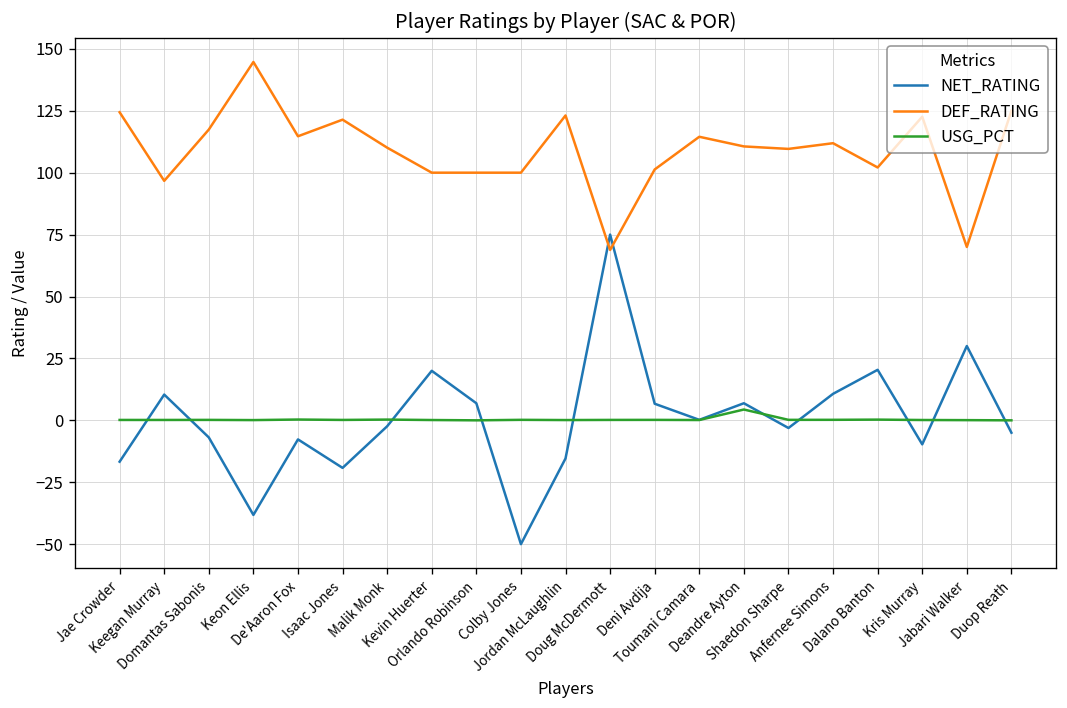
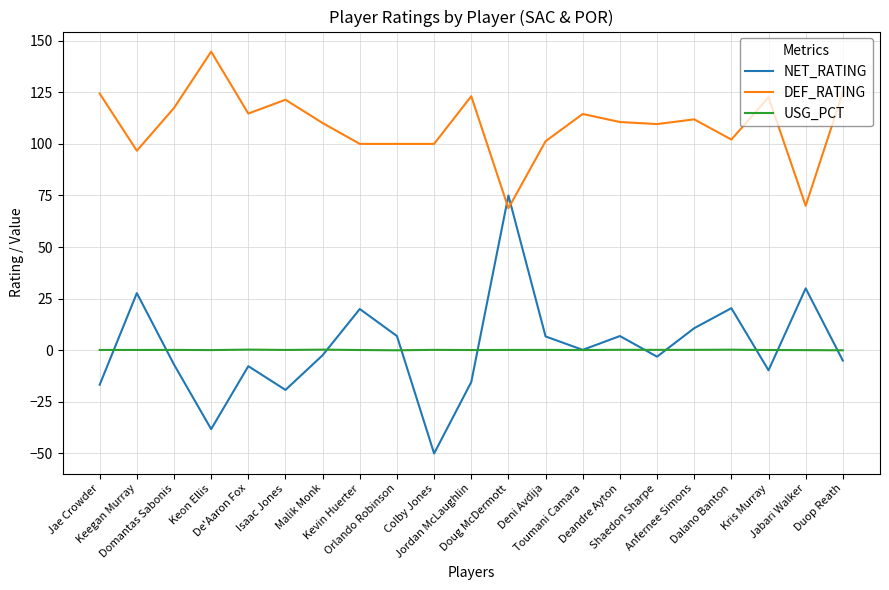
  {
    "NET_RATING": {
      "Jae Crowder": -17,
-     "Keegan Murray": 10,
+     "Keegan Murray": 28,
      "Domantas Sabonis": -7,
      "Keon Ellis": -38,
      "De'Aaron Fox": -8,
      "Isaac Jones": -19,
      "Malik Monk": -2,
      "Kevin Huerter": 20,
      "Orlando Robinson": 7,
      "Colby Jones": -50,
      "Jordan McLaughlin": -15,
      "Doug McDermott": 75,
      "Deni Avdija": 7,
      "Deandre Ayton": 7,
      "Shaedon Sharpe": -3,
      "Anfernee Simons": 11,
      "Dalano Banton": 20,
      "Kris Murray": -10,
      "Jabari Walker": 30,
      "Duop Reath": -5
    },
    "DEF_RATING": {
      "Jae Crowder": 124,
      "Keegan Murray": 97,
      "Domantas Sabonis": 117,
      "Keon Ellis": 145,
      "De'Aaron Fox": 115,
      "Isaac Jones": 121,
      "Malik Monk": 110,
      "Kevin Huerter": 100,
      "Orlando Robinson": 100,
      "Colby Jones": 100,
      "Jordan McLaughlin": 123,
      "Doug McDermott": 69,
      "Deni Avdija": 101,
      "Toumani Camara": 115,
      "Deandre Ayton": 111,
      "Shaedon Sharpe": 110,
      "Anfernee Simons": 112,
      "Dalano Banton": 102,
      "Jabari Walker": 70
    },
    "USG_PCT": {
      "Jae Crowder": 0,
      "Keegan Murray": 0,
      "Domantas Sabonis": 0,
      "Keon Ellis": 0,
      "De'Aaron Fox": 0,
      "Isaac Jones": 0,
      "Malik Monk": 0,
      "Kevin Huerter": 0,
      "Orlando Robinson": 0,
      "Colby Jones": 0,
      "Jordan McLaughlin": 0,
      "Doug McDermott": 0,
      "Deni Avdija": 0,
-     "Deandre Ayton": 4,
+     "Deandre Ayton": 0,
      "Shaedon Sharpe": 0,
      "Anfernee Simons": 0,
      "Dalano Banton": 0,
      "Kris Murray": 0,
      "Jabari Walker": 0,
      "Duop Reath": 0
    }
  }
